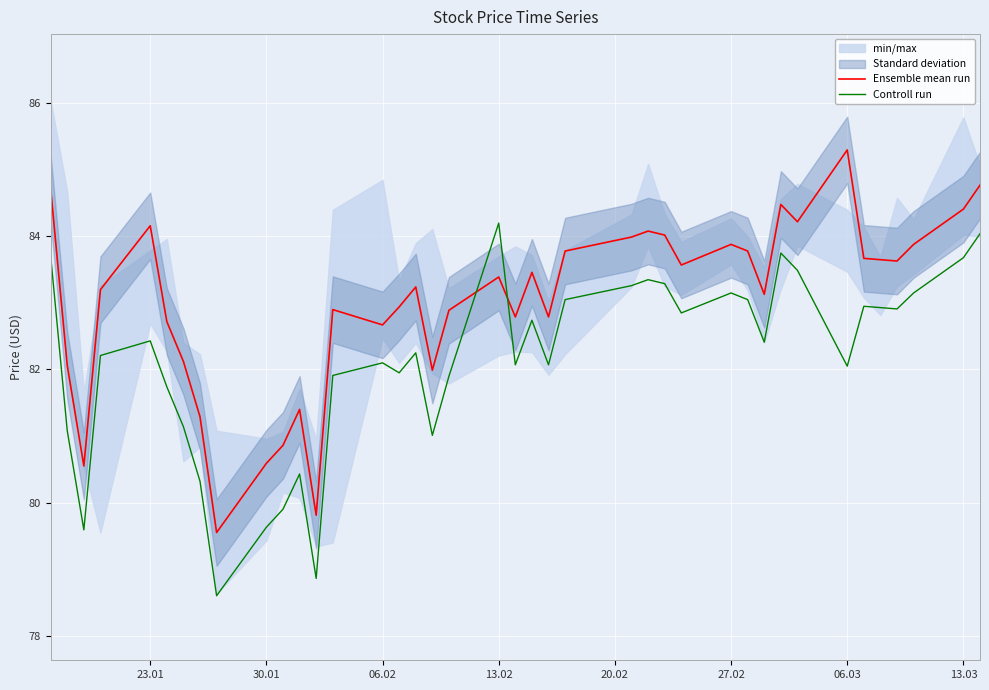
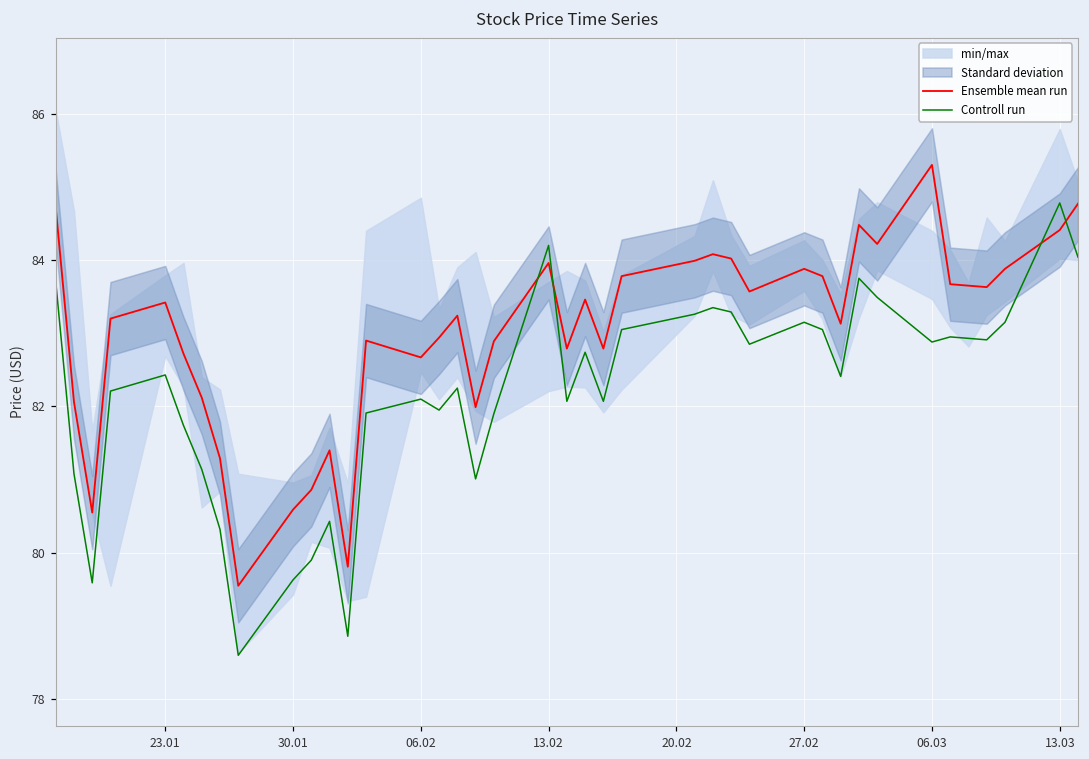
  {
    "Ensemble mean run": {
-     "23.01": 84.2,
+     "23.01": 83.4,
      "30.01": 80.6,
      "06.02": 82.7,
-     "13.02": 83.4,
+     "13.02": 84.0,
      "27.02": 83.9,
      "06.03": 85.3,
      "13.03": 84.4
    },
    "Controll run": {
      "23.01": 82.4,
      "30.01": 79.6,
      "06.02": 82.1,
      "13.02": 84.2,
      "27.02": 83.2,
-     "06.03": 82.1,
-     "13.03": 83.7
+     "06.03": 82.9,
+     "13.03": 84.8
    }
  }
